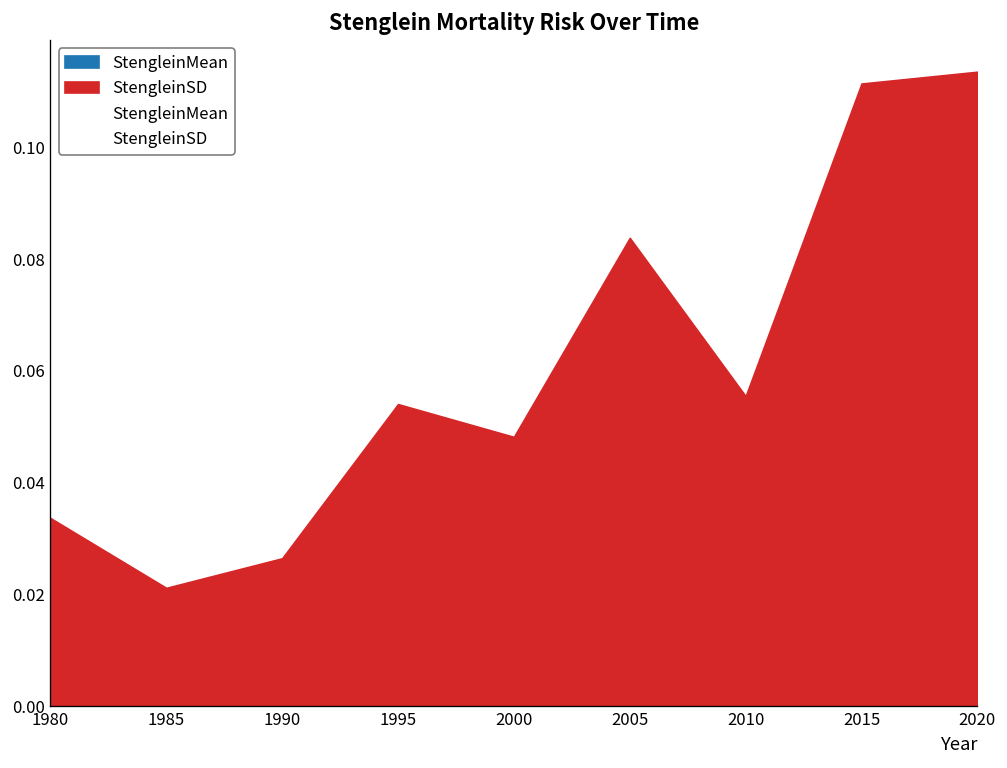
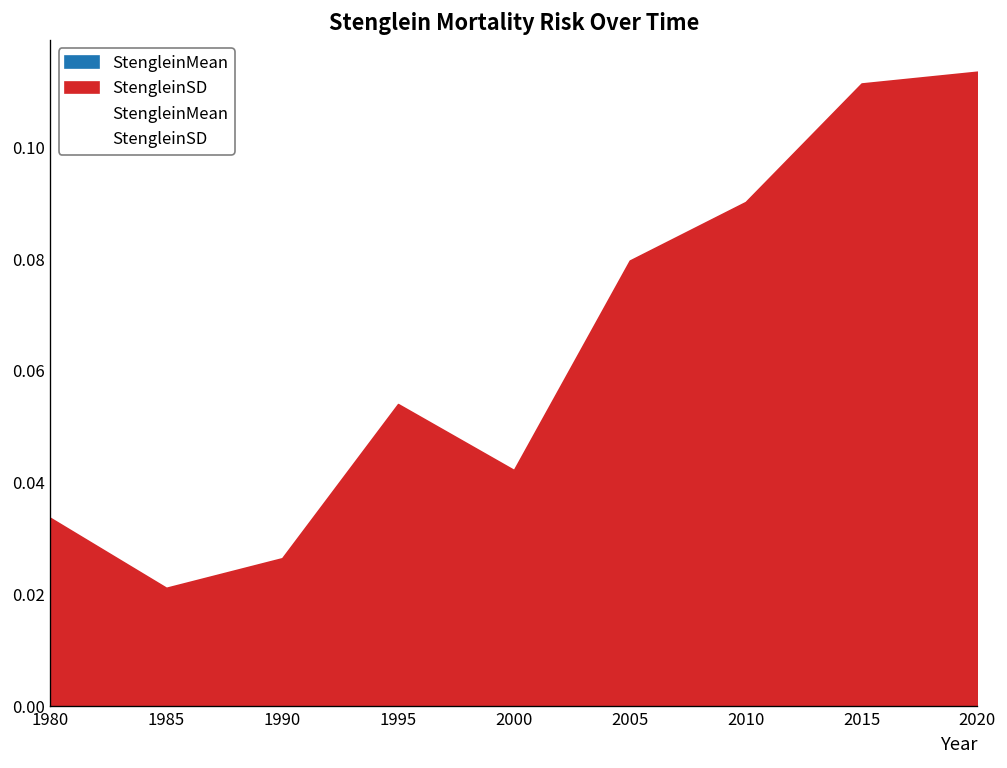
  {
    "StengleinSD": {
      "1980": 0.034,
      "1985": 0.021,
      "1990": 0.026,
      "1995": 0.054,
-     "2000": 0.048,
-     "2005": 0.084,
-     "2010": 0.055,
+     "2000": 0.042,
+     "2005": 0.080,
+     "2010": 0.090,
      "2015": 0.111,
      "2020": 0.114
    }
  }
